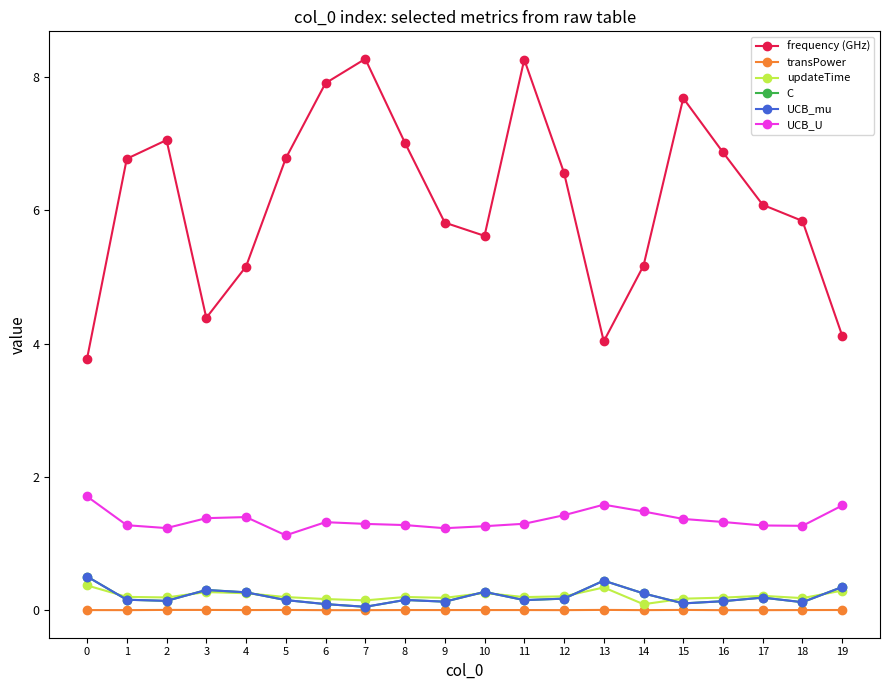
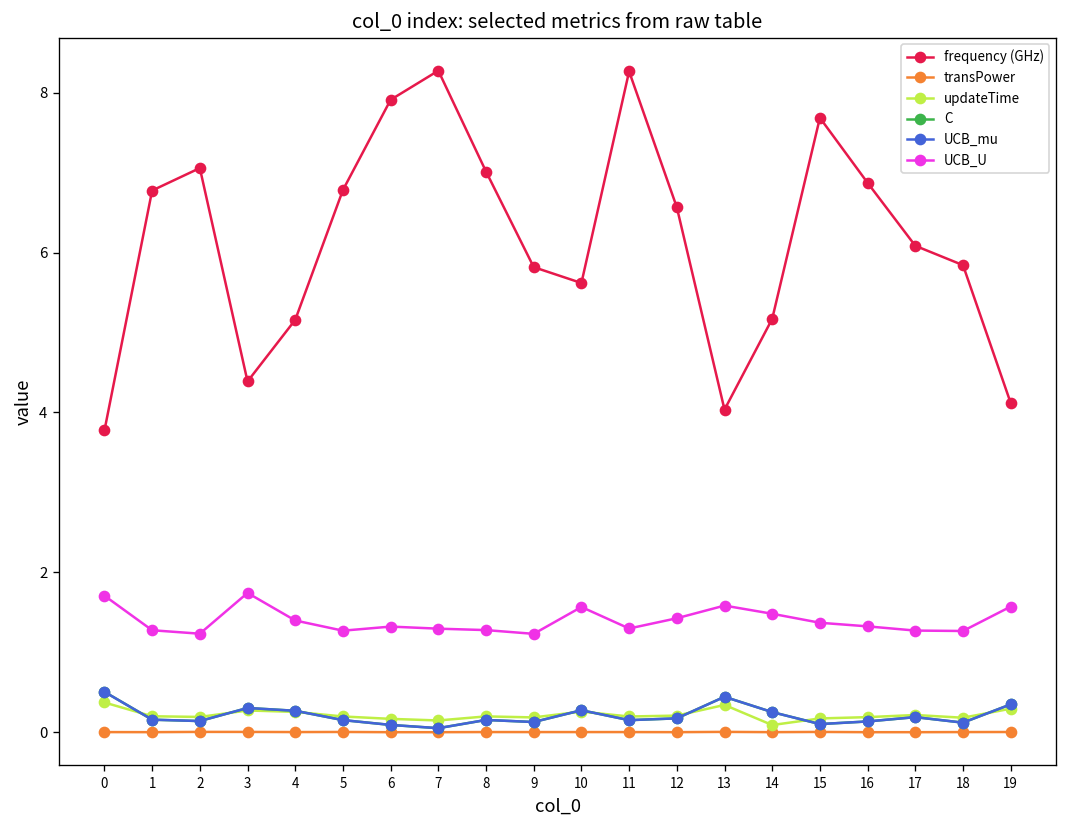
  {
    "frequency (GHz)": {
      "0": 3.8,
      "1": 6.8,
      "2": 7.1,
      "3": 4.4,
      "4": 5.2,
      "5": 6.8,
      "6": 7.9,
      "7": 8.3,
      "8": 7.0,
      "9": 5.8,
      "10": 5.6,
      "11": 8.3,
      "12": 6.6,
      "13": 4.0,
      "14": 5.2,
      "15": 7.7,
      "16": 6.9,
      "17": 6.1,
      "18": 5.8,
      "19": 4.1
    },
    "transPower": {
      "0": 0.0,
      "1": 0.0,
      "2": 0.0,
      "3": 0.0,
      "4": 0.0,
      "5": 0.0,
      "6": 0.0,
      "7": 0.0,
      "8": 0.0,
      "9": 0.0,
      "10": 0.0,
      "11": 0.0,
      "12": 0.0,
      "13": 0.0,
      "14": 0.0,
      "15": 0.0,
      "16": 0.0,
      "17": 0.0,
      "18": 0.0,
      "19": 0.0
    },
    "updateTime": {
      "0": 0.4,
      "1": 0.2,
      "2": 0.2,
      "5": 0.2,
      "6": 0.2,
      "7": 0.1,
      "8": 0.2,
      "9": 0.2,
      "11": 0.2,
      "13": 0.3,
      "14": 0.1,
      "15": 0.2,
      "16": 0.2,
      "18": 0.2,
      "19": 0.3
    },
    "UCB_mu": {
      "0": 0.5,
      "1": 0.2,
      "2": 0.1,
      "5": 0.2,
      "6": 0.1,
      "7": 0.1,
      "8": 0.2,
      "9": 0.1,
      "11": 0.2,
      "13": 0.4,
      "14": 0.3,
      "15": 0.1,
      "16": 0.1,
      "18": 0.1,
      "19": 0.3
    },
    "UCB_U": {
      "0": 1.7,
      "1": 1.3,
      "2": 1.2,
-     "3": 1.4,
+     "3": 1.7,
      "4": 1.4,
-     "5": 1.1,
+     "5": 1.3,
      "6": 1.3,
      "7": 1.3,
      "8": 1.3,
      "9": 1.2,
-     "10": 1.3,
+     "10": 1.6,
      "11": 1.3,
      "12": 1.4,
      "13": 1.6,
      "14": 1.5,
      "15": 1.4,
      "16": 1.3,
      "17": 1.3,
      "18": 1.3,
      "19": 1.6
    }
  }
